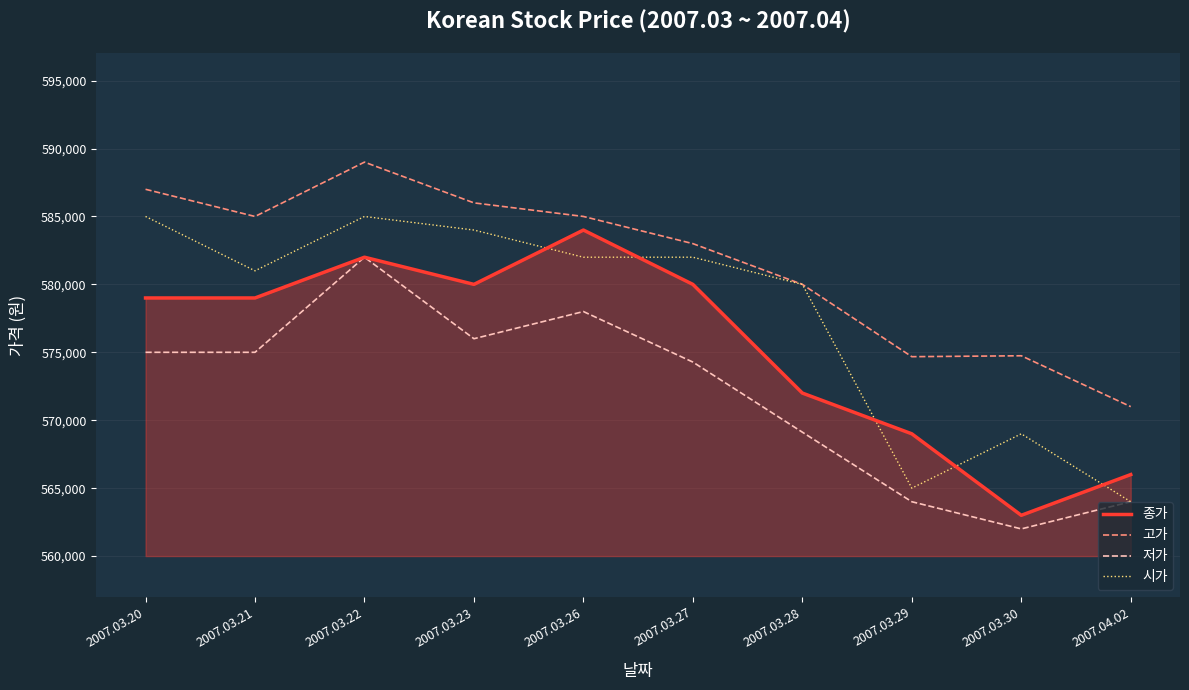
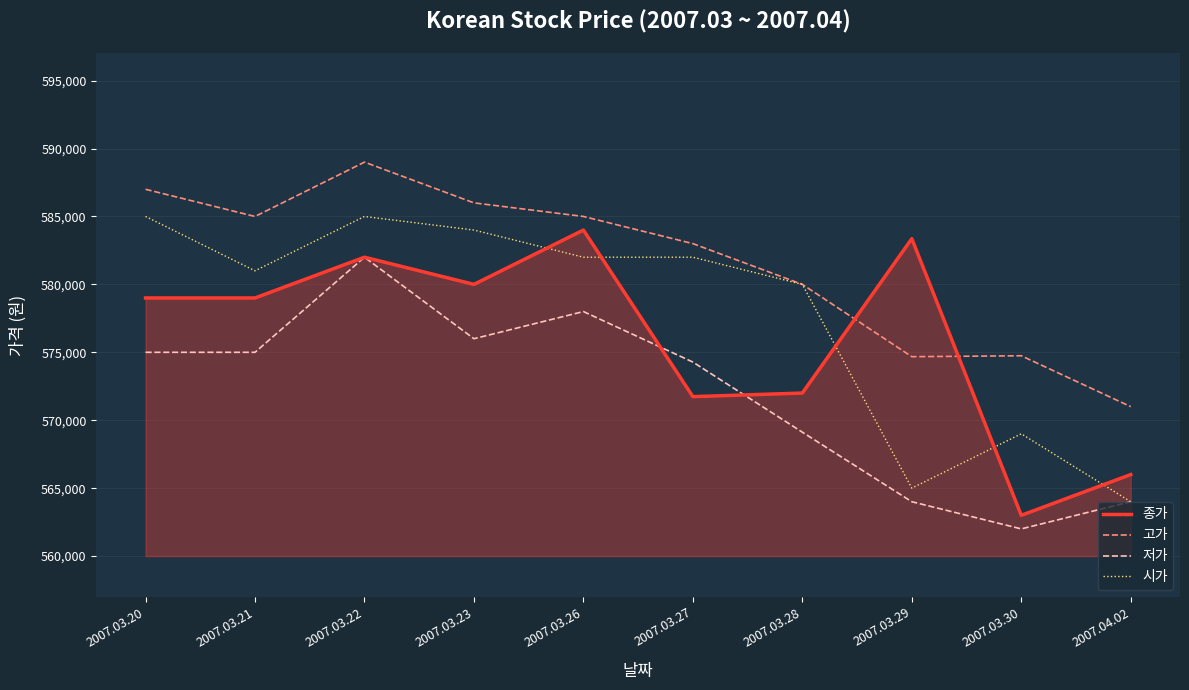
  {
    "종가": {
      "2007.03.20": "579,000",
      "2007.03.21": "579,000",
      "2007.03.23": "580,000",
      "2007.03.26": "584,000",
-     "2007.03.27": "580,000",
+     "2007.03.27": "571,700",
      "2007.03.28": "572,000",
-     "2007.03.29": "569,000",
+     "2007.03.29": "583,400",
      "2007.03.30": "563,000",
      "2007.04.02": "566,000"
    },
    "고가": {
      "2007.03.20": "587,000",
      "2007.03.21": "585,000",
      "2007.03.22": "589,000",
      "2007.03.23": "586,000",
      "2007.03.26": "585,000",
      "2007.03.27": "583,000",
      "2007.03.29": "574,700",
      "2007.03.30": "574,700",
      "2007.04.02": "571,000"
    },
    "저가": {
      "2007.03.20": "575,000",
      "2007.03.21": "575,000",
      "2007.03.23": "576,000",
      "2007.03.26": "578,000",
      "2007.03.27": "574,300",
      "2007.03.28": "569,100",
      "2007.03.29": "564,000",
      "2007.03.30": "562,000"
    },
    "시가": {
      "2007.03.20": "585,000",
      "2007.03.21": "581,000",
      "2007.03.22": "585,000",
      "2007.03.23": "584,000",
      "2007.03.26": "582,000",
      "2007.03.27": "582,000",
      "2007.03.29": "565,000",
      "2007.03.30": "569,000"
    }
  }
